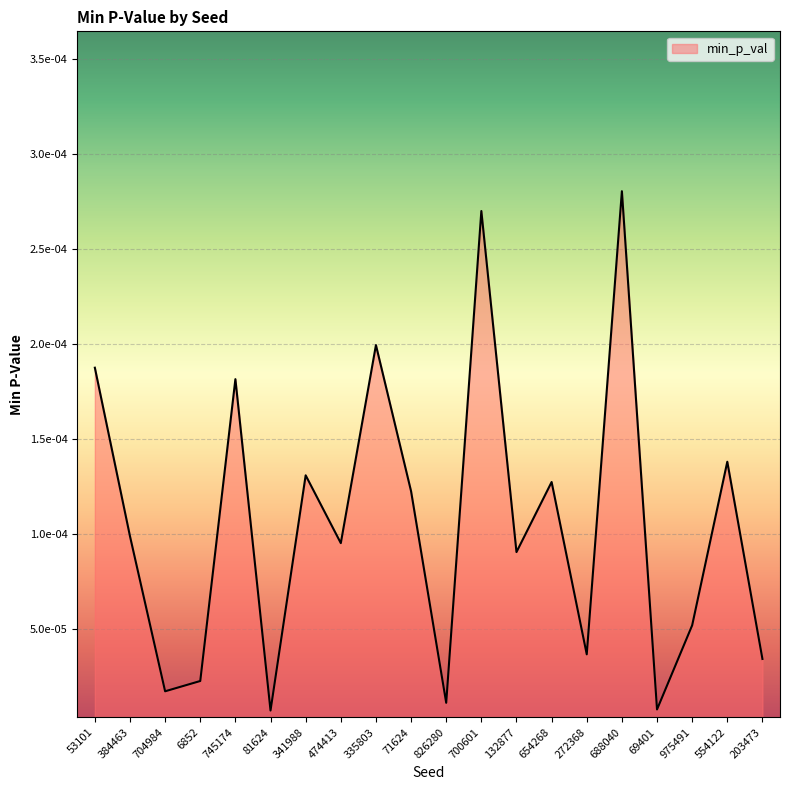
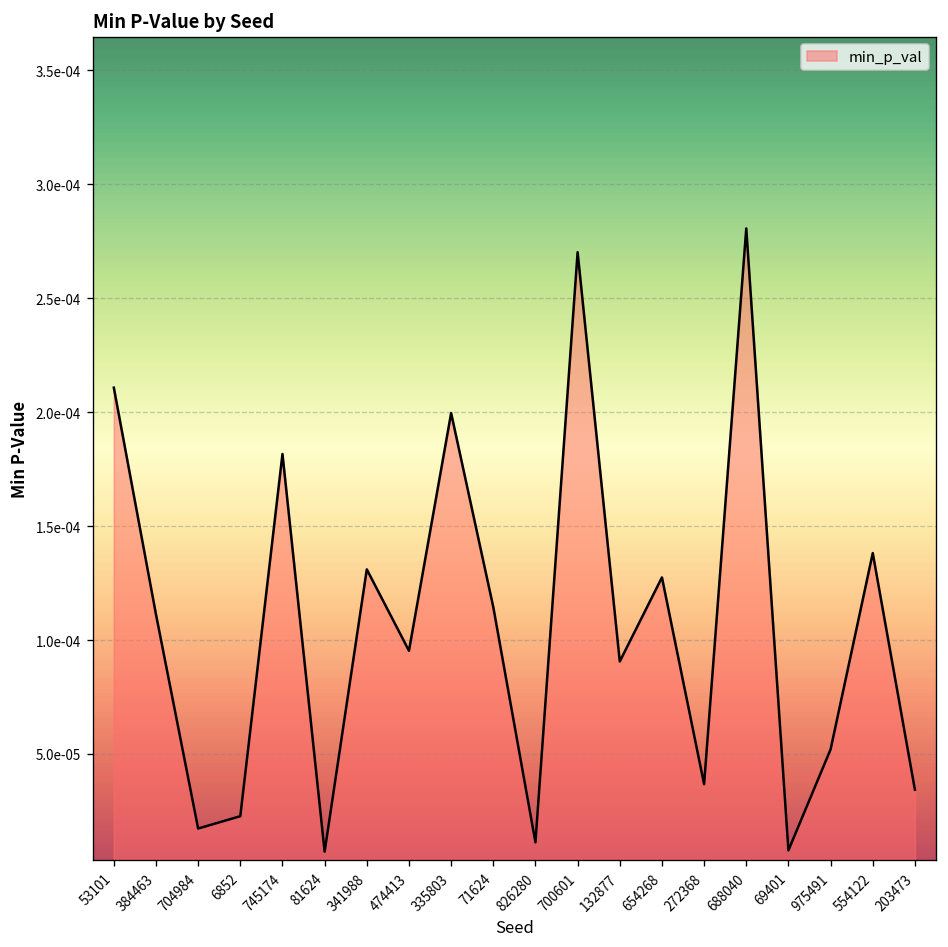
  {
-   "53101": 0.000188,
-   "384463": 0.000099,
+   "53101": 0.000211,
+   "384463": 0.000111,
    "704984": 0.000017,
    "6852": 0.000023,
    "745174": 0.000182,
    "81624": 0.000007,
    "341988": 0.000131,
    "474413": 0.000095,
    "335803": 0.000200,
-   "71624": 0.000123,
+   "71624": 0.000114,
    "826280": 0.000011,
    "700601": 0.000270,
    "132877": 0.000091,
    "654268": 0.000127,
    "272368": 0.000037,
    "688040": 0.000281,
    "69401": 0.000008,
    "975491": 0.000052,
    "554122": 0.000138,
    "203473": 0.000034
  }
